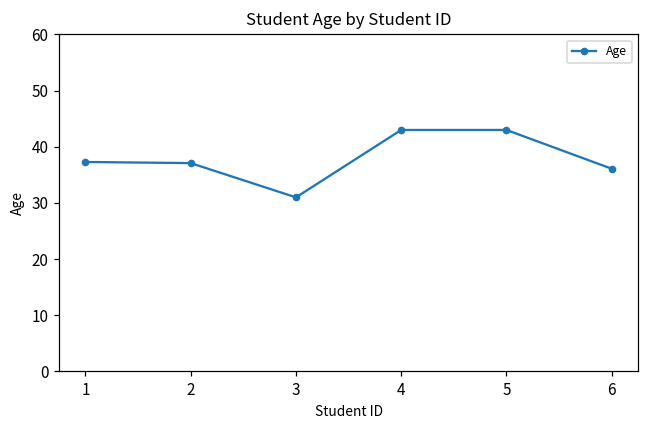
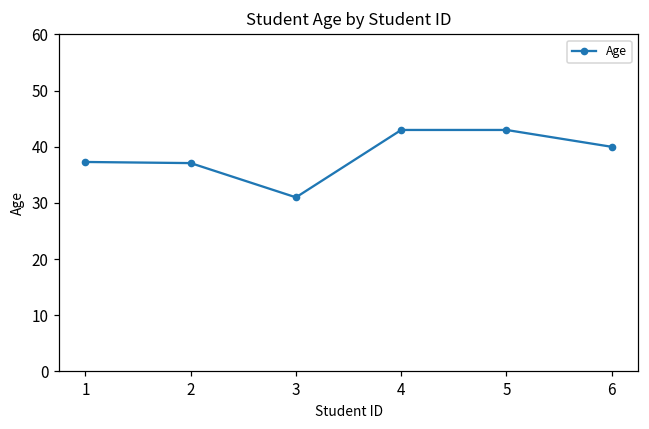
  {
    "1": 37,
    "2": 37,
    "3": 31,
    "4": 43,
    "5": 43,
-   "6": 36
+   "6": 40
  }
